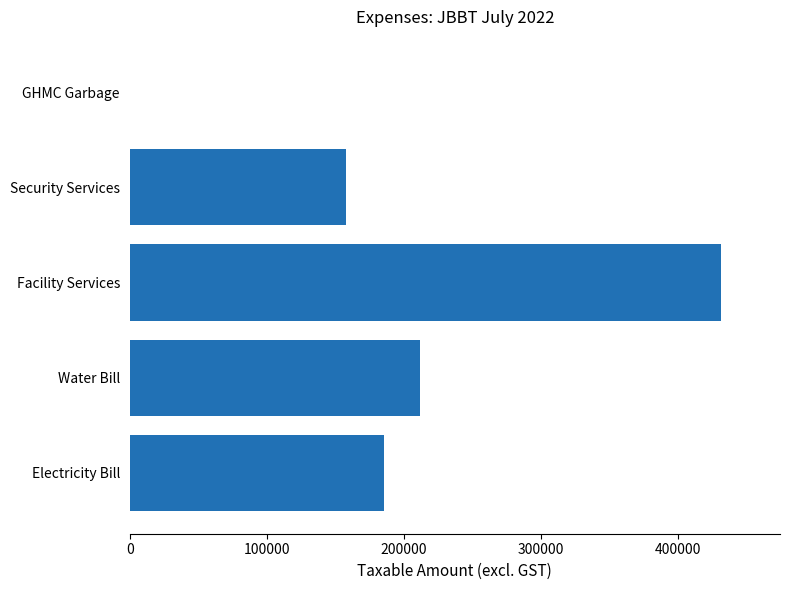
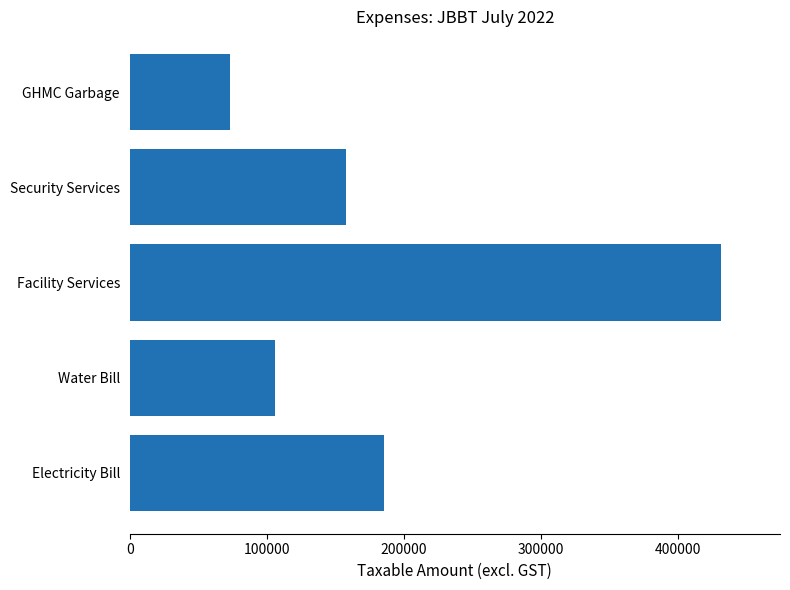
  {
-   "GHMC Garbage": 1000,
+   "GHMC Garbage": 73000,
    "Security Services": 158000,
    "Facility Services": 431000,
-   "Water Bill": 212000,
+   "Water Bill": 106000,
    "Electricity Bill": 186000
  }
